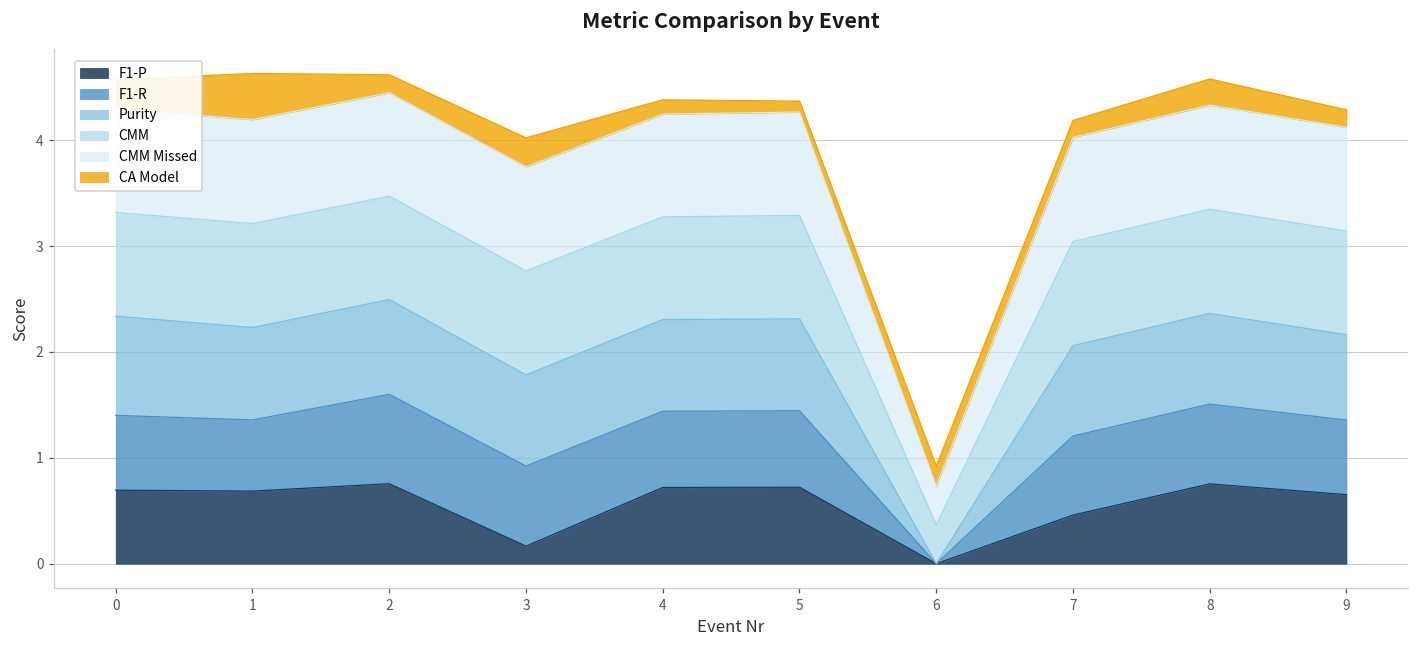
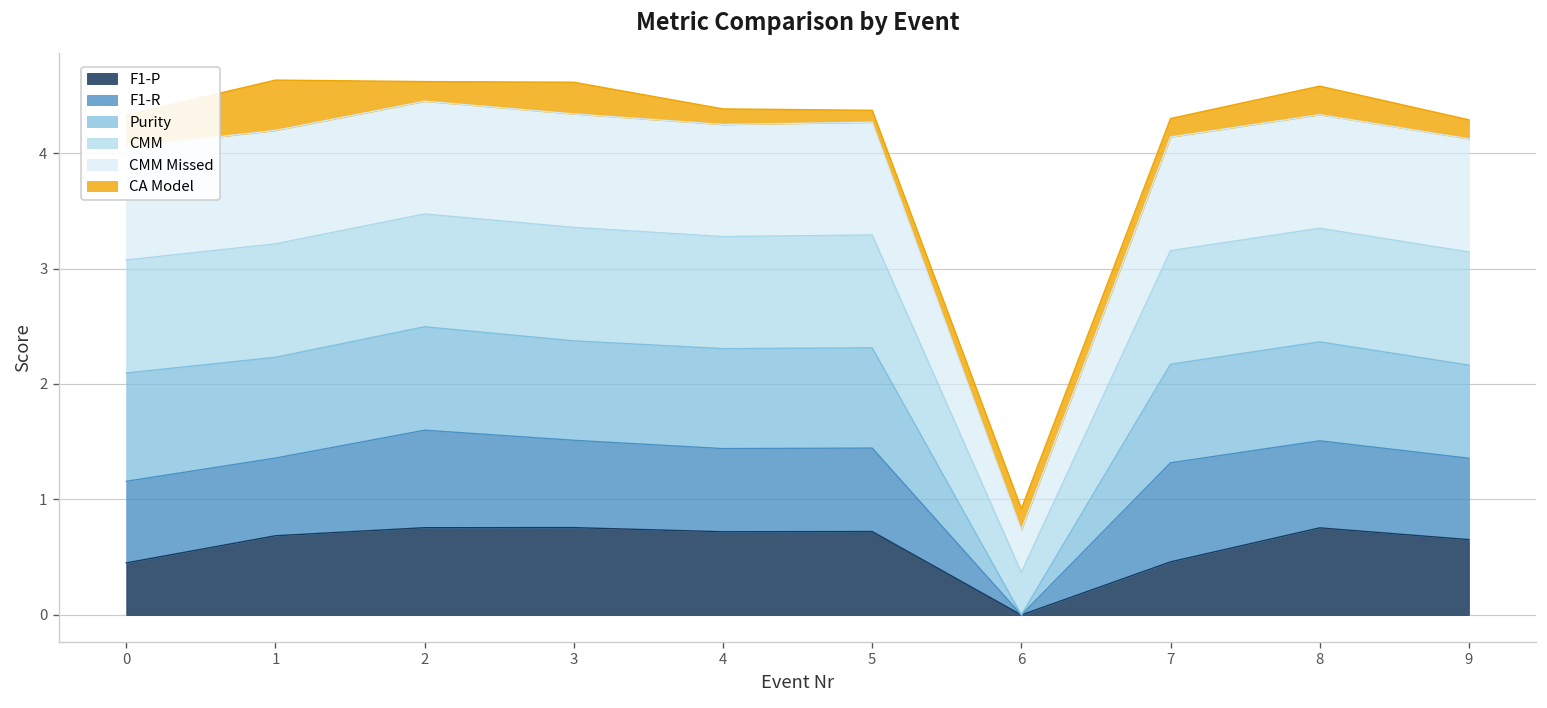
  {
    "F1-P": {
-     "0": 0.7,
+     "0": 0.5,
      "1": 0.7,
      "2": 0.8,
-     "3": 0.2,
+     "3": 0.8,
      "4": 0.7,
      "5": 0.7,
      "7": 0.5,
      "8": 0.8,
      "9": 0.7
    },
    "F1-R": {
      "0": 0.7,
      "1": 0.7,
      "2": 0.8,
      "3": 0.8,
      "4": 0.7,
      "5": 0.7,
-     "7": 0.7,
+     "7": 0.9,
      "8": 0.8,
      "9": 0.7
    },
    "CA Model": {
      "1": 0.4,
      "2": 0.2,
      "3": 0.3,
      "4": 0.1,
      "5": 0.1,
      "6": 0.2,
      "7": 0.2,
      "8": 0.2,
      "9": 0.2
    }
  }
